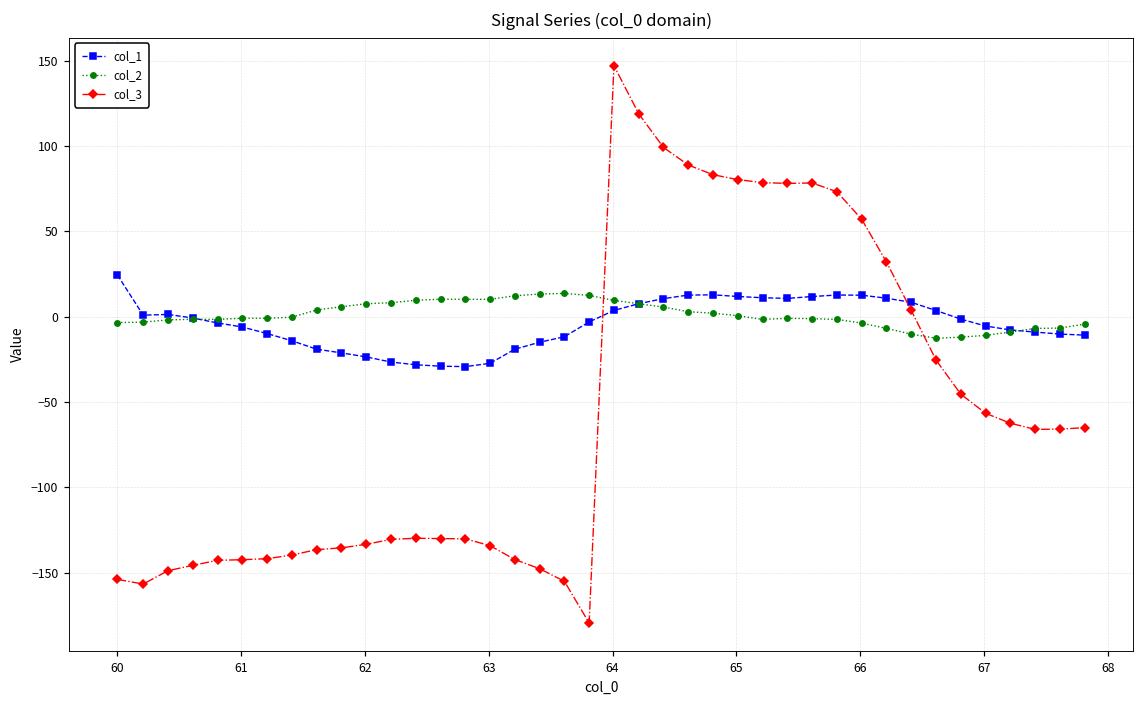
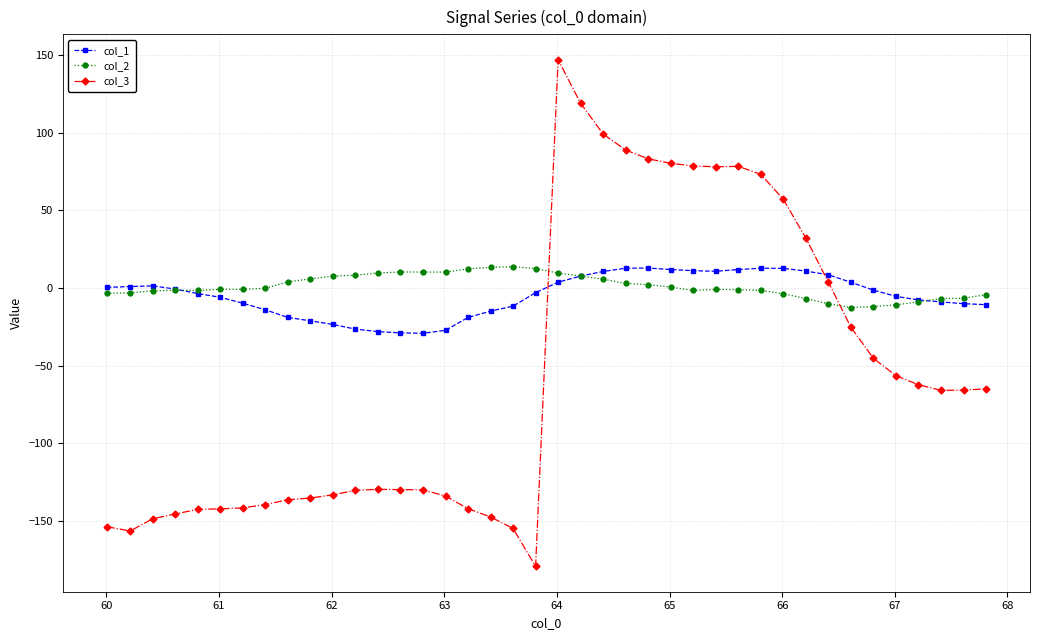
  {
    "col_1": {
-     "60": 24
+     "60": 0
    },
    "col_2": {
      "60": -3
    },
    "col_3": {
      "60": -154
    }
  }
